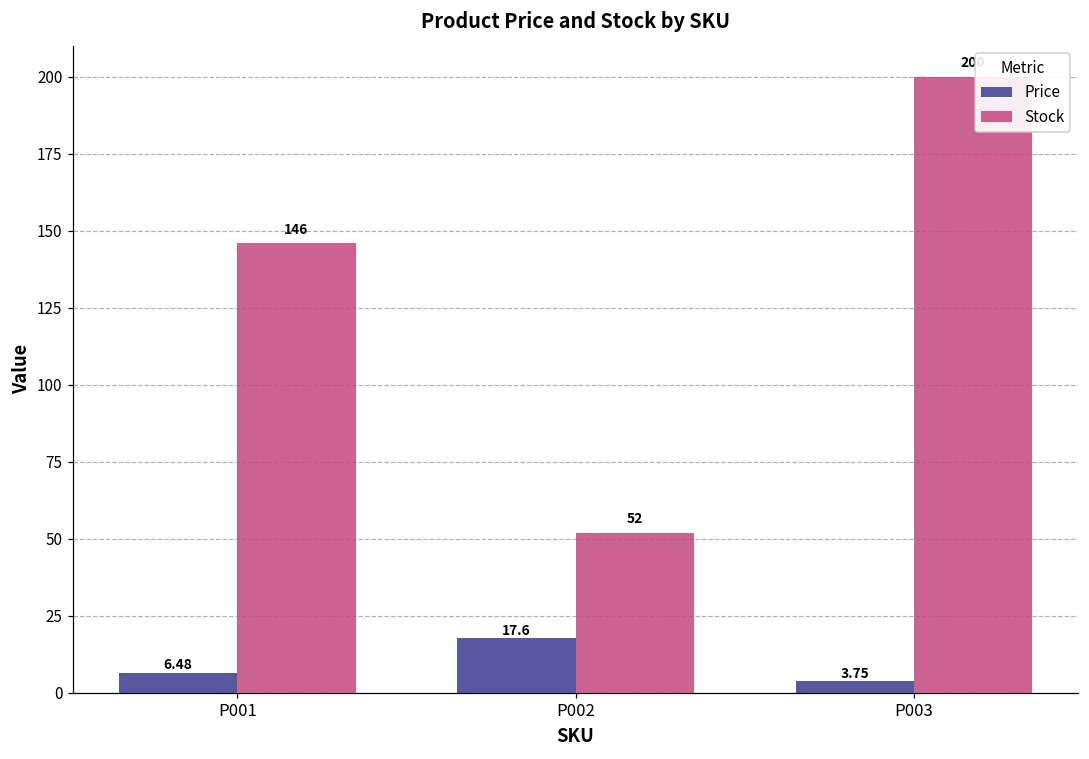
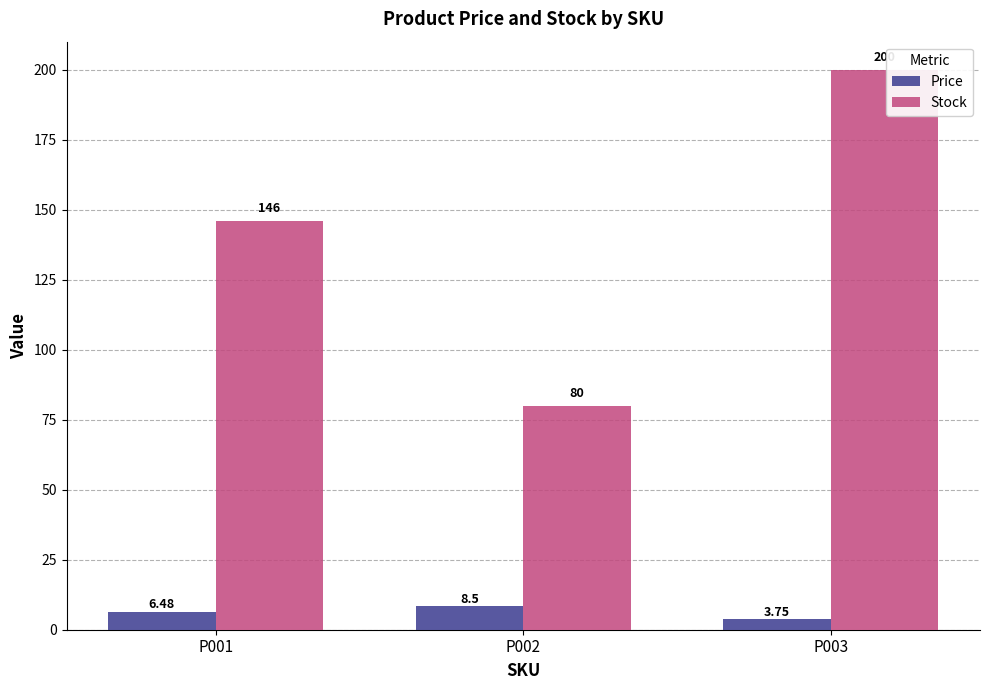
  {
    "Price": {
      "P001": 6.48,
-     "P002": 17.6,
+     "P002": 8.5,
      "P003": 3.75
    },
    "Stock": {
      "P001": 146,
-     "P002": 52
+     "P002": 80
    }
  }
